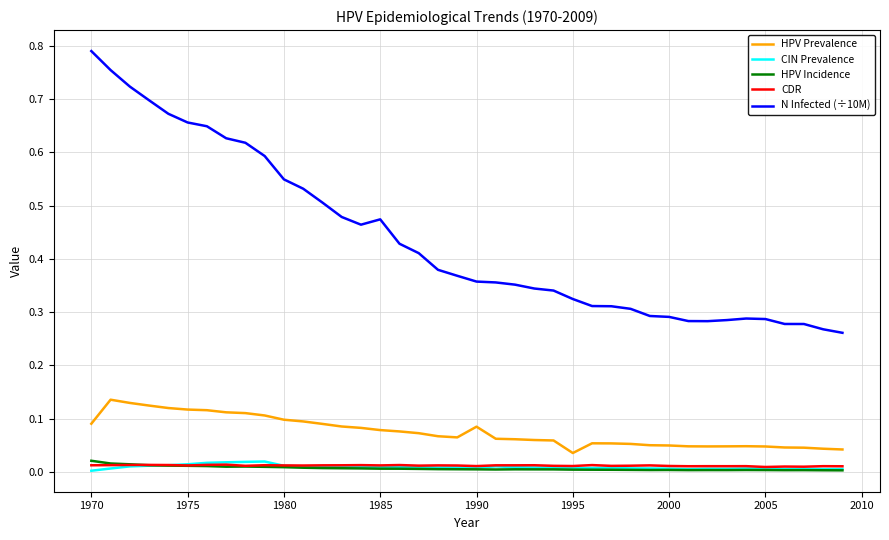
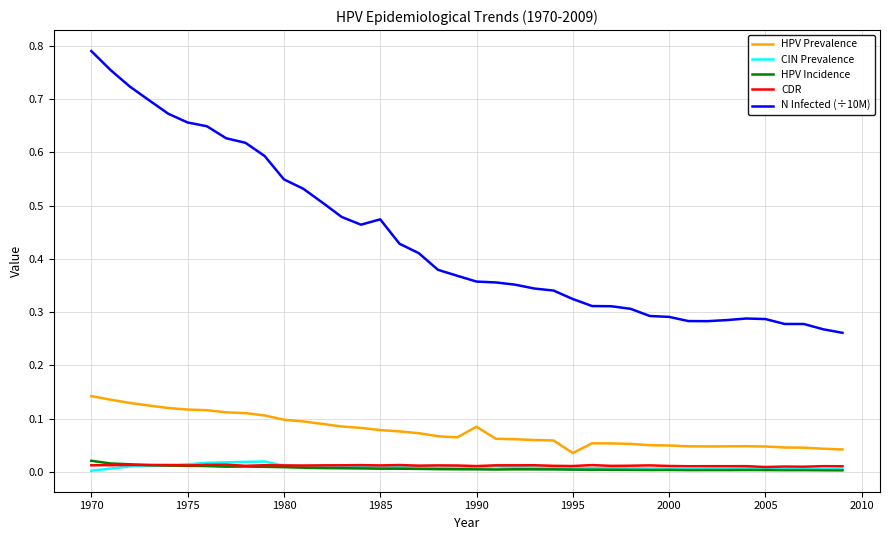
  {
    "HPV Prevalence": {
-     "1970": 0.09,
+     "1970": 0.14,
      "1975": 0.12,
      "1980": 0.10,
      "1985": 0.08,
      "1990": 0.09,
      "1995": 0.04,
      "2000": 0.05,
      "2005": 0.05
    },
    "CIN Prevalence": {
      "1970": 0.00
    },
    "HPV Incidence": {
      "1970": 0.02
    },
    "CDR": {
      "1970": 0.01,
      "2000": 0.01
    },
    "N Infected (÷10M)": {
      "1970": 0.79,
      "1975": 0.66,
      "1980": 0.55,
      "1985": 0.47,
      "1990": 0.36,
      "1995": 0.32,
      "2000": 0.29,
      "2005": 0.29
    }
  }
